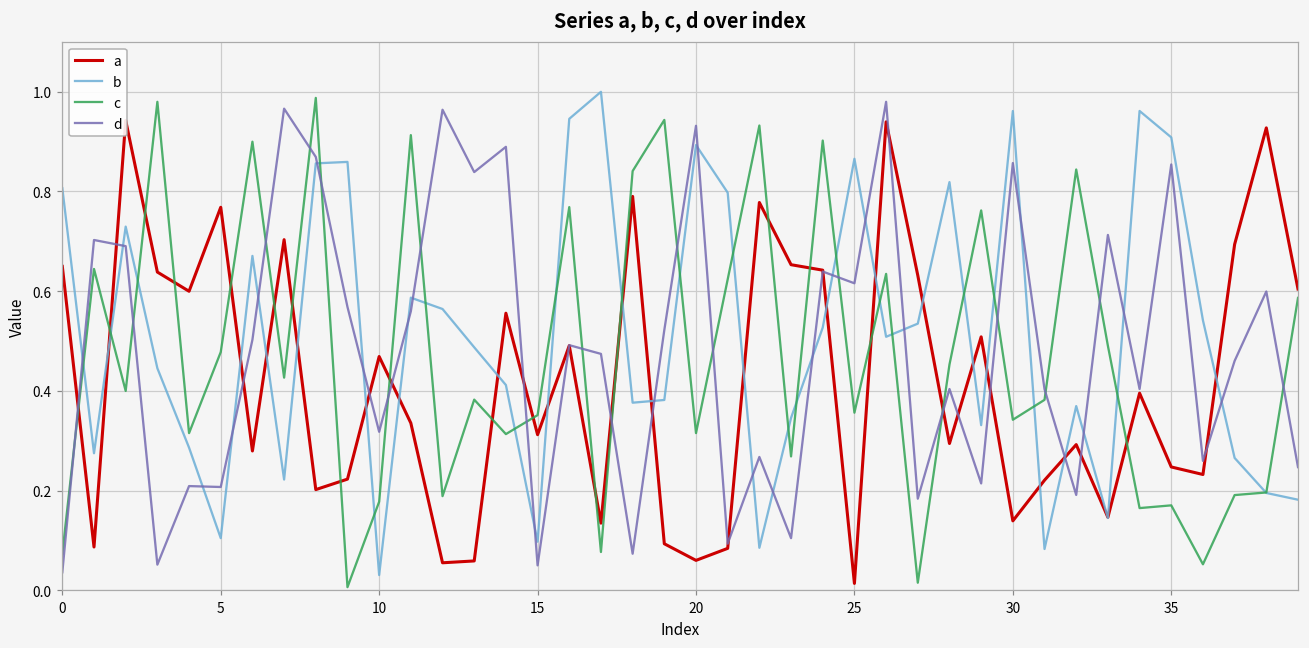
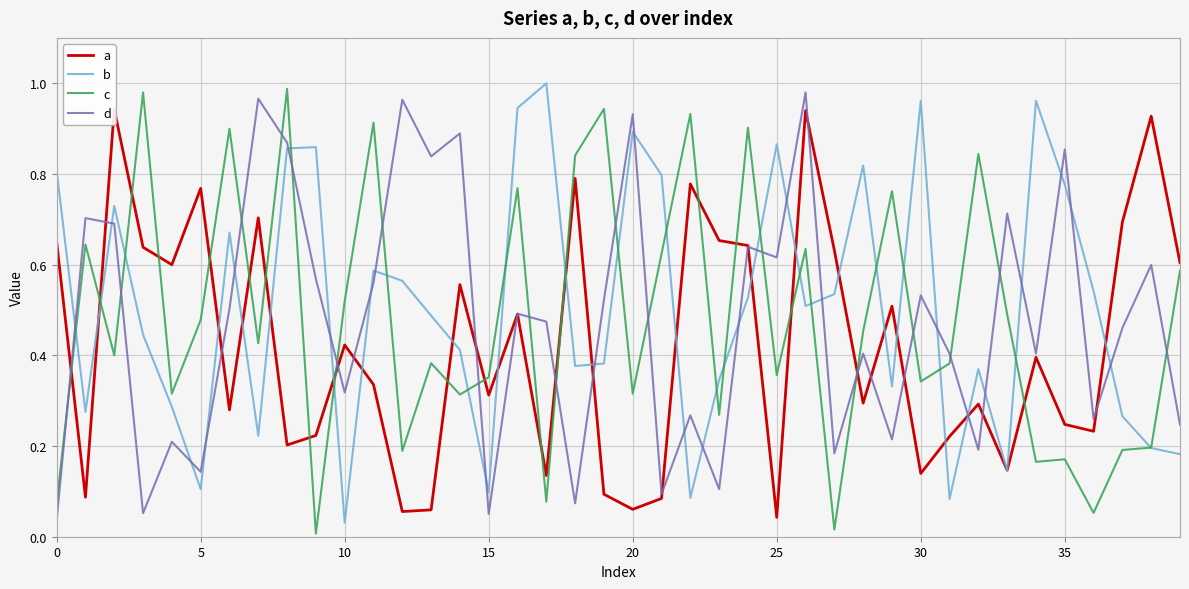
  {
    "a": {
      "0": 0.65,
      "5": 0.77,
-     "10": 0.47,
+     "10": 0.42,
      "15": 0.31,
      "20": 0.06,
-     "25": 0.01,
+     "25": 0.04,
      "30": 0.14,
      "35": 0.25
    },
    "b": {
      "0": 0.81,
      "5": 0.11,
      "10": 0.03,
      "15": 0.10,
      "20": 0.89,
      "25": 0.87,
      "30": 0.96,
-     "35": 0.91
+     "35": 0.78
    },
    "c": {
      "0": 0.07,
      "5": 0.48,
-     "10": 0.18,
+     "10": 0.52,
      "15": 0.35,
      "20": 0.32,
      "25": 0.36,
      "30": 0.34,
      "35": 0.17
    },
    "d": {
      "0": 0.04,
-     "5": 0.21,
+     "5": 0.14,
      "10": 0.32,
      "15": 0.05,
      "20": 0.93,
      "25": 0.62,
-     "30": 0.86,
+     "30": 0.53,
      "35": 0.85
    }
  }
